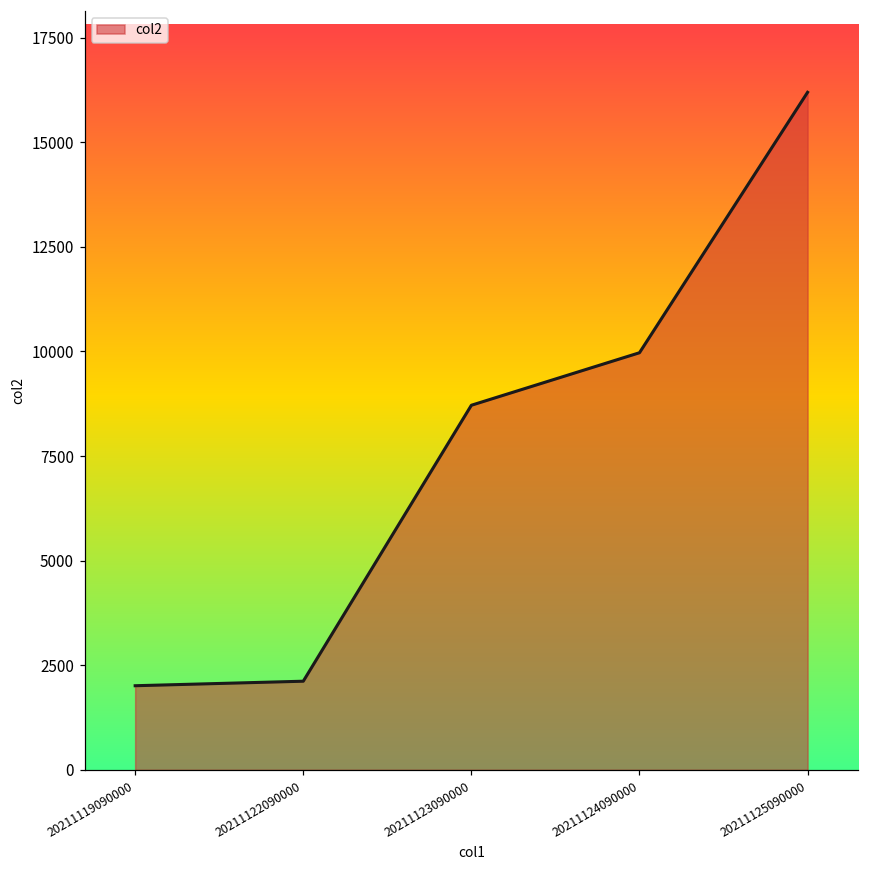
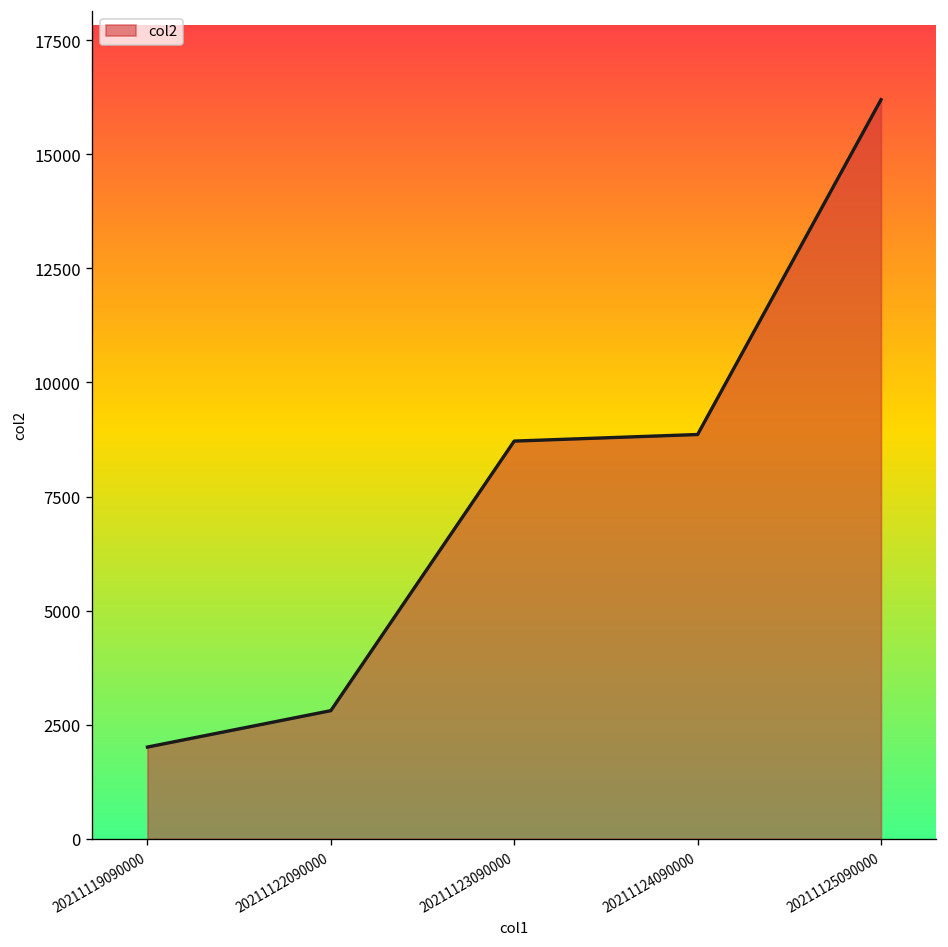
  {
    "20211119090000": 2000,
-   "20211122090000": 2100,
+   "20211122090000": 2800,
    "20211123090000": 8700,
-   "20211124090000": 10000,
+   "20211124090000": 8900,
    "20211125090000": 16200
  }
